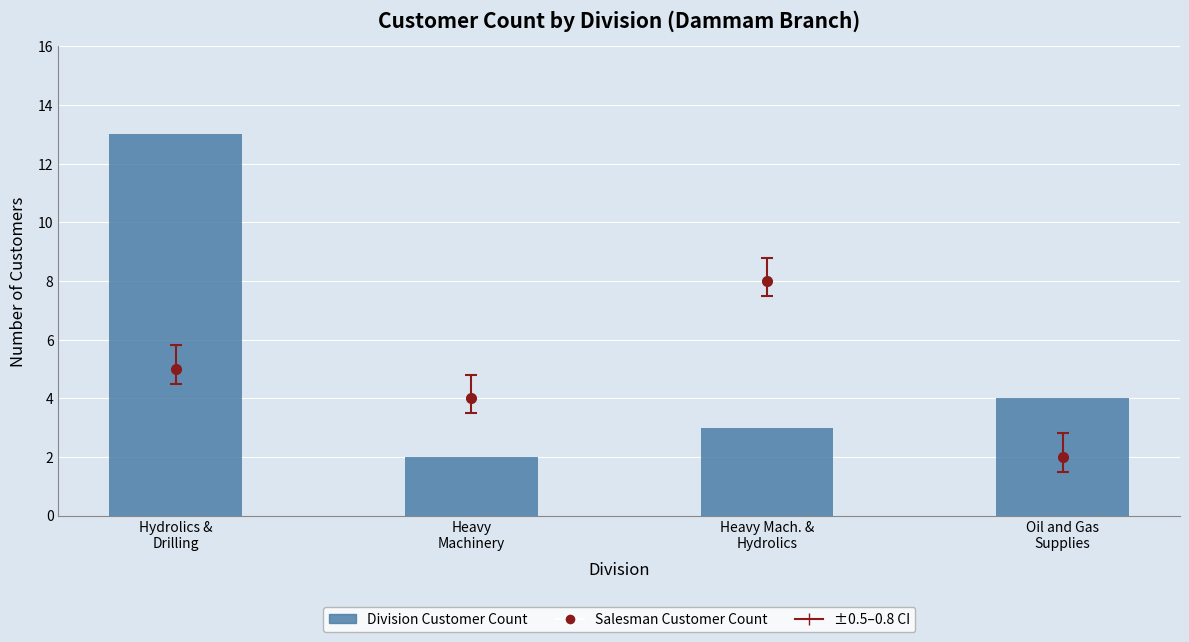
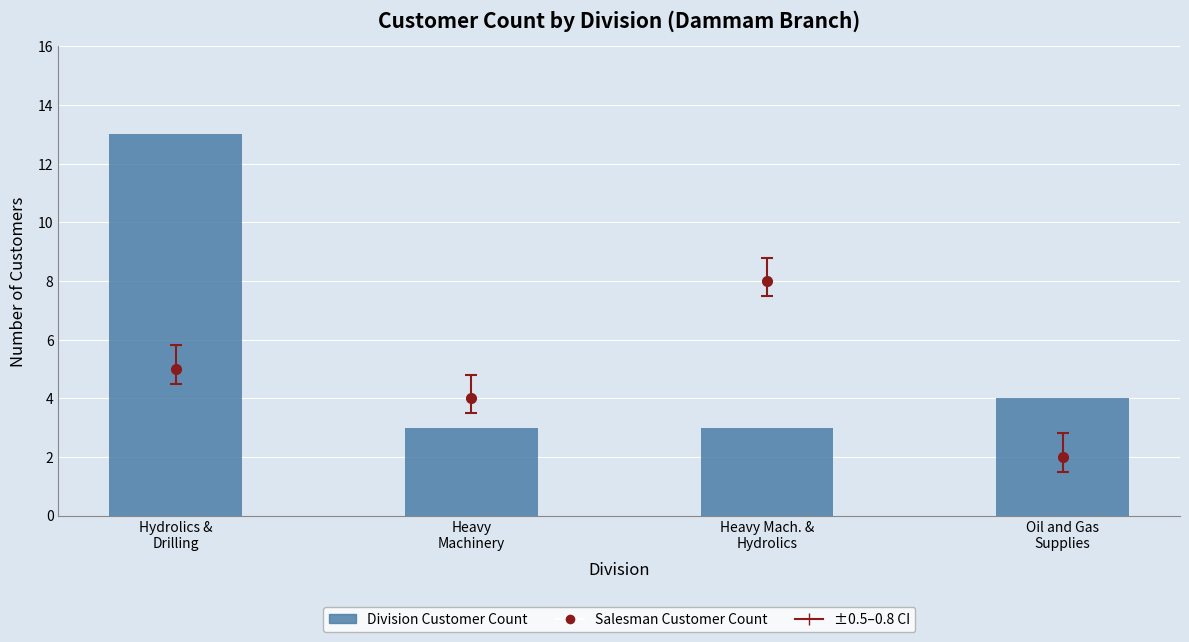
  {
    "Division Customer Count": {
      "Hydrolics & Drilling": 13,
-     "Heavy Machinery": 2,
+     "Heavy Machinery": 3,
      "Heavy Mach. & Hydrolics": 3,
      "Oil and Gas Supplies": 4
    }
  }
